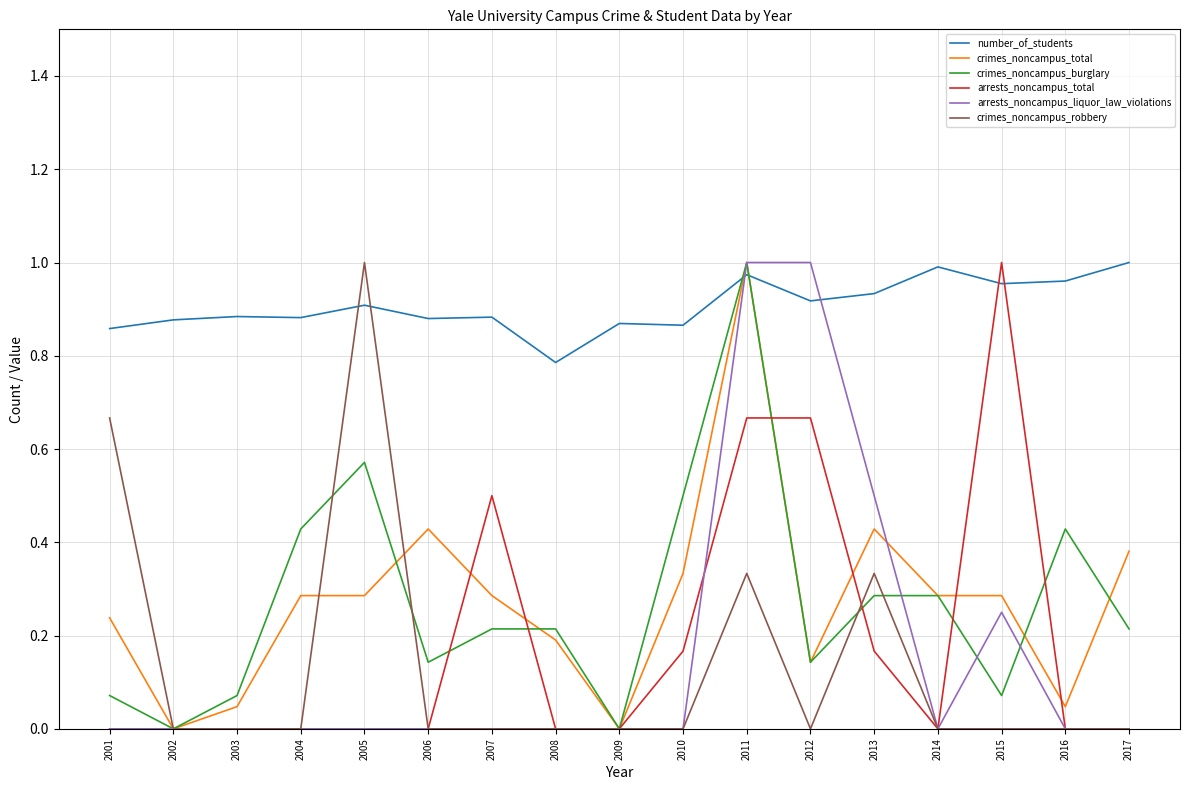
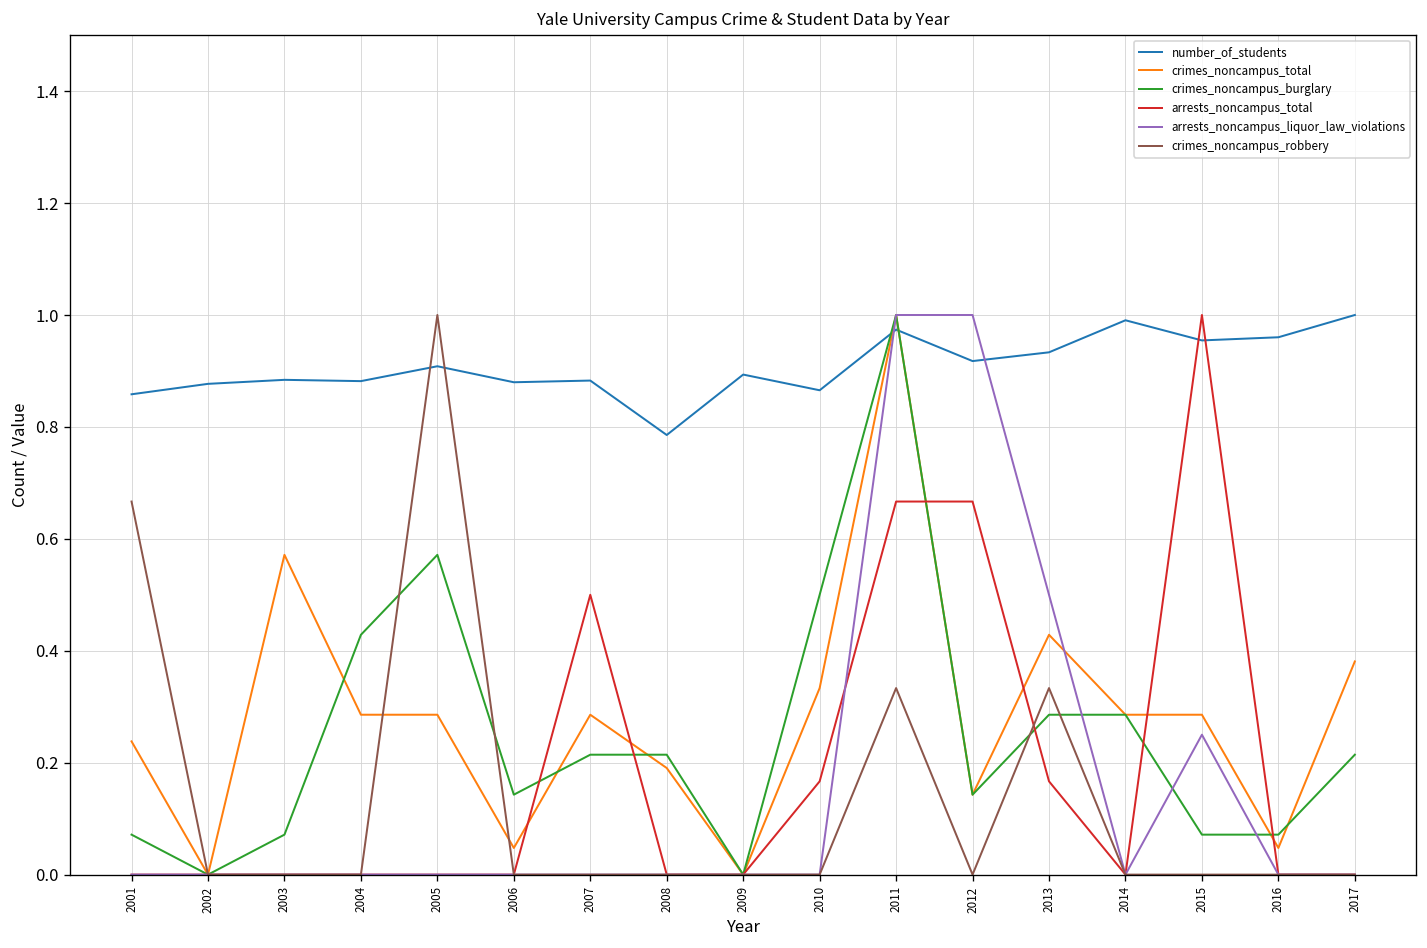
  {
    "number_of_students": {
      "2001": 0.86,
      "2002": 0.88,
      "2003": 0.88,
      "2004": 0.88,
      "2005": 0.91,
      "2006": 0.88,
      "2007": 0.88,
      "2008": 0.79,
-     "2009": 0.87,
+     "2009": 0.89,
      "2010": 0.87,
      "2011": 0.97,
      "2012": 0.92,
      "2013": 0.93,
      "2014": 0.99,
      "2015": 0.95,
      "2016": 0.96,
      "2017": 1.00
    },
    "crimes_noncampus_total": {
      "2001": 0.24,
-     "2003": 0.05,
+     "2003": 0.57,
      "2004": 0.29,
      "2005": 0.29,
-     "2006": 0.43,
+     "2006": 0.05,
      "2007": 0.29,
      "2008": 0.19,
      "2010": 0.33,
      "2013": 0.43,
      "2015": 0.29,
      "2016": 0.05,
      "2017": 0.38
    },
    "crimes_noncampus_burglary": {
      "2001": 0.07,
      "2003": 0.07,
      "2004": 0.43,
      "2005": 0.57,
      "2006": 0.14,
      "2007": 0.21,
      "2008": 0.21,
      "2010": 0.50,
      "2013": 0.29,
      "2015": 0.07,
-     "2016": 0.43,
+     "2016": 0.07,
      "2017": 0.21
    },
    "arrests_noncampus_total": {
      "2007": 0.50,
      "2010": 0.17,
      "2011": 0.67,
      "2012": 0.67,
      "2013": 0.17,
      "2015": 1.00
    },
    "arrests_noncampus_liquor_law_violations": {
      "2012": 1.00,
      "2013": 0.50,
      "2015": 0.25
    },
    "crimes_noncampus_robbery": {
      "2001": 0.67,
      "2005": 1.00,
      "2011": 0.33,
      "2012": 0.00,
      "2013": 0.33,
      "2015": 0.00
    }
  }
